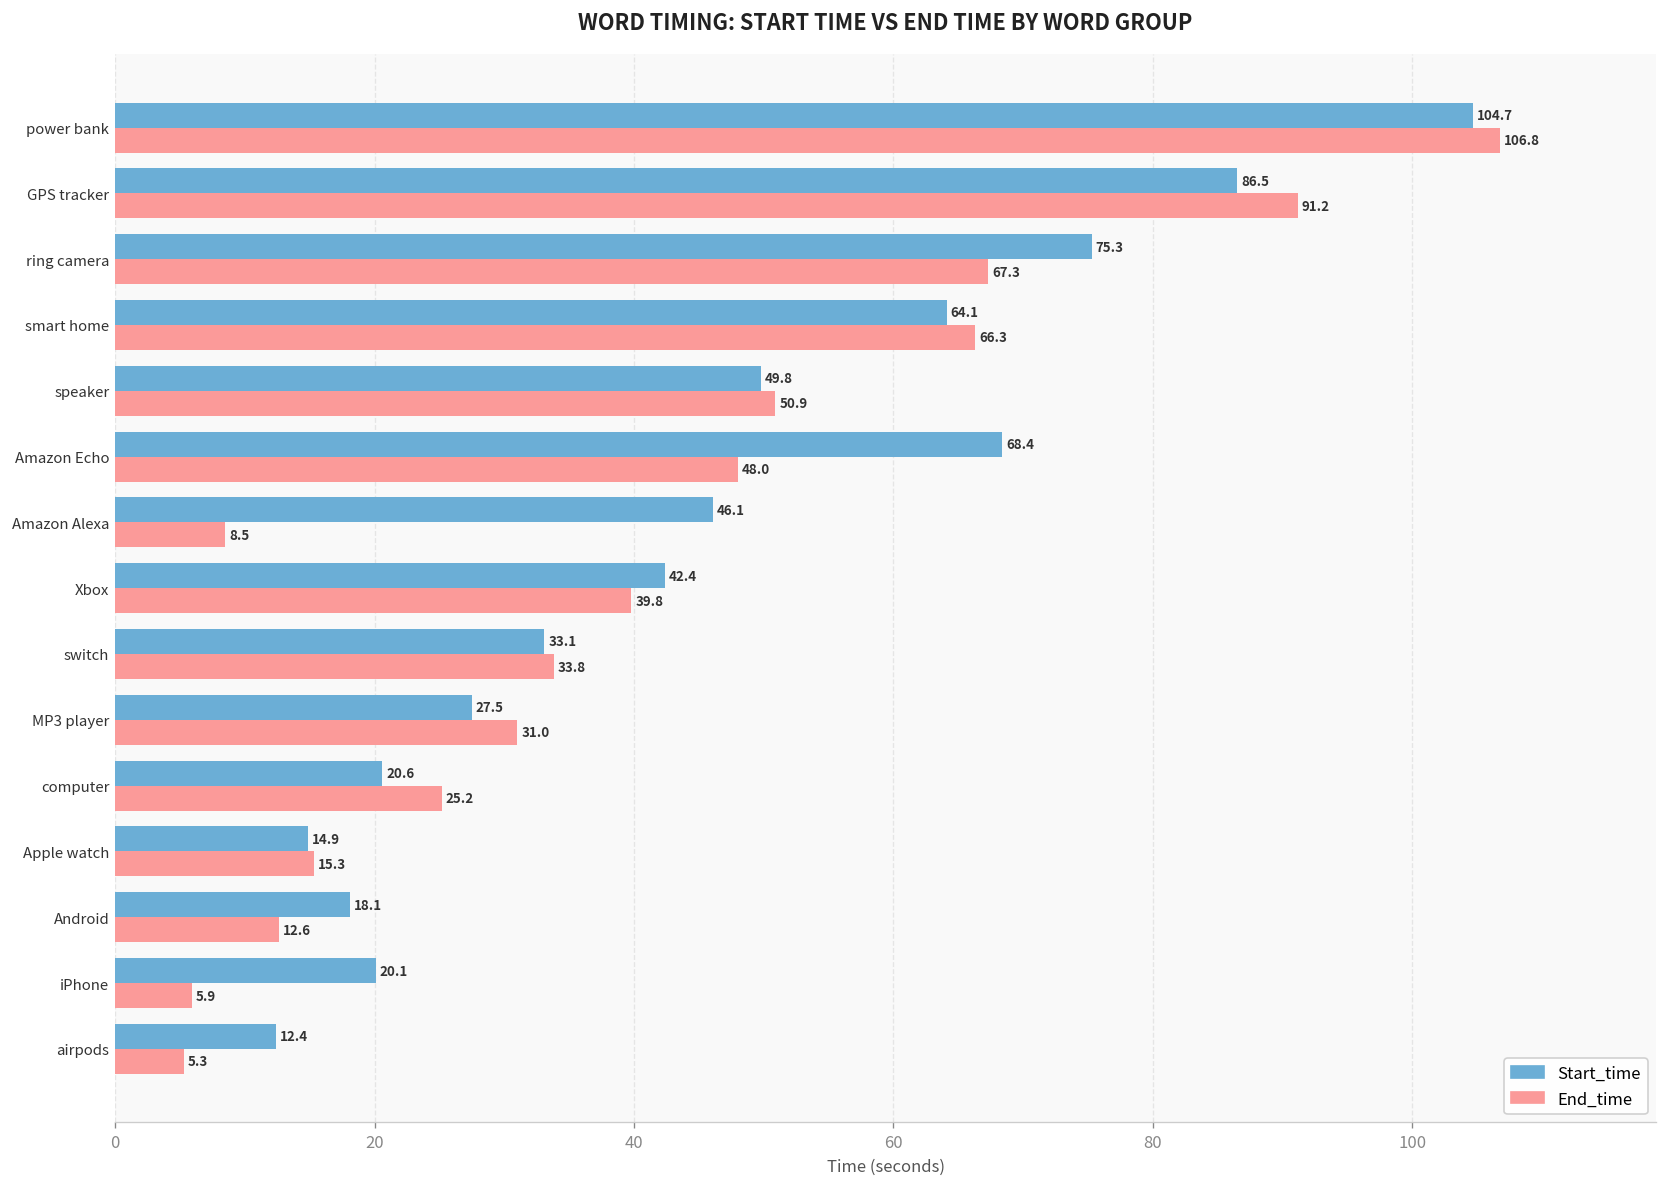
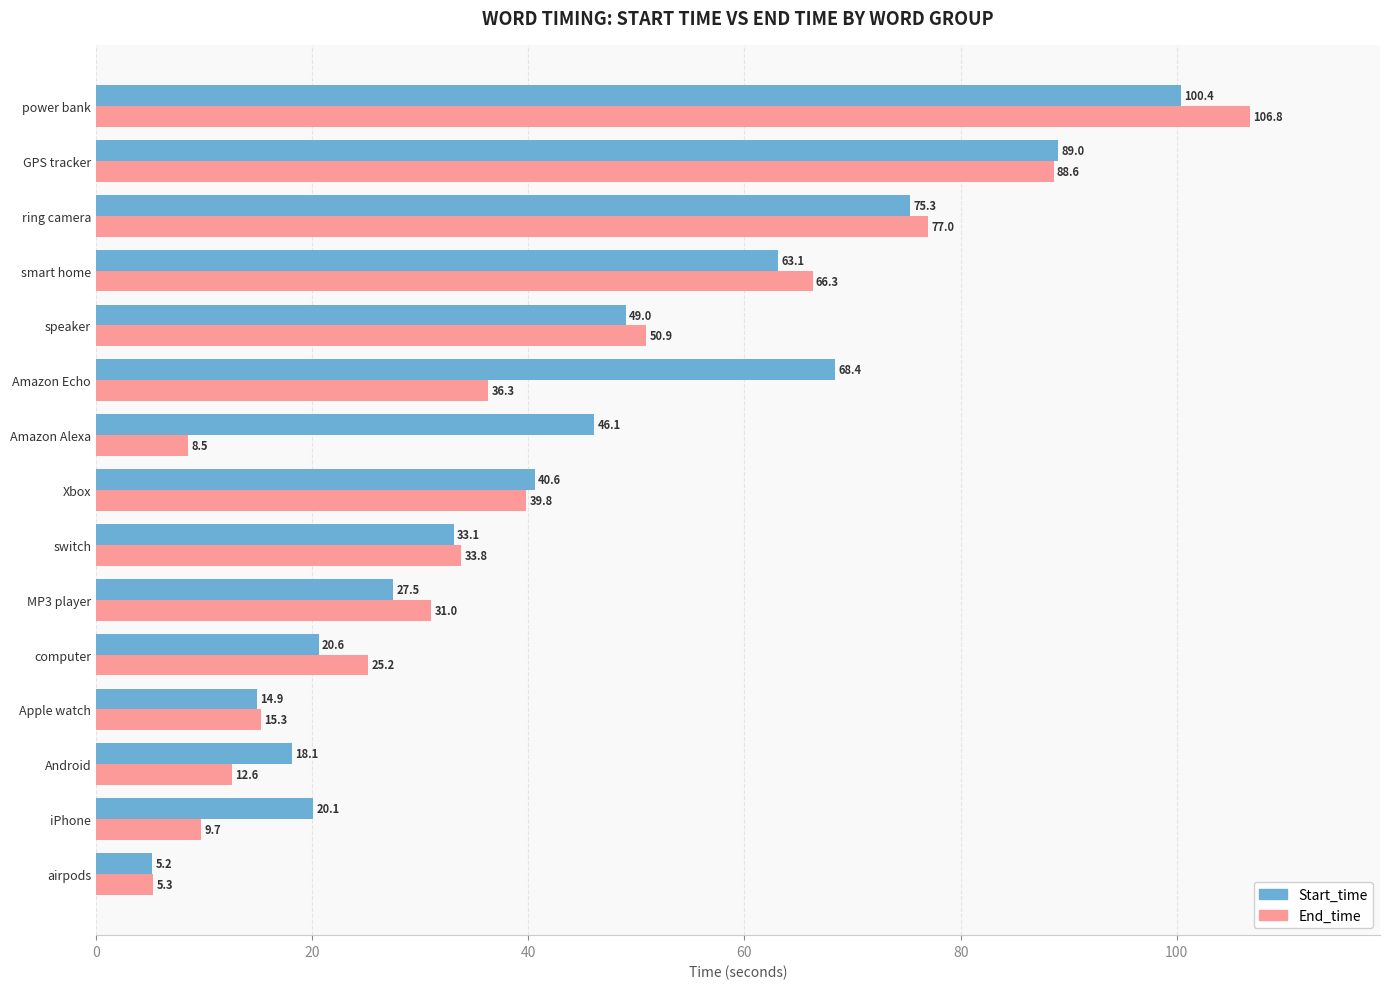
  {
    "Start_time": {
-     "power bank": 104.7,
-     "GPS tracker": 86.5,
+     "power bank": 100.4,
+     "GPS tracker": 89.0,
      "ring camera": 75.3,
-     "smart home": 64.1,
-     "speaker": 49.8,
+     "smart home": 63.1,
+     "speaker": 49.0,
      "Amazon Echo": 68.4,
      "Amazon Alexa": 46.1,
-     "Xbox": 42.4,
+     "Xbox": 40.6,
      "switch": 33.1,
      "MP3 player": 27.5,
      "computer": 20.6,
      "Apple watch": 14.9,
      "Android": 18.1,
      "iPhone": 20.1,
-     "airpods": 12.4
+     "airpods": 5.2
    },
    "End_time": {
      "power bank": 106.8,
-     "GPS tracker": 91.2,
-     "ring camera": 67.3,
+     "GPS tracker": 88.6,
+     "ring camera": 77.0,
      "smart home": 66.3,
      "speaker": 50.9,
-     "Amazon Echo": 48.0,
+     "Amazon Echo": 36.3,
      "Amazon Alexa": 8.5,
      "Xbox": 39.8,
      "switch": 33.8,
      "MP3 player": 31.0,
      "computer": 25.2,
      "Apple watch": 15.3,
      "Android": 12.6,
-     "iPhone": 5.9,
+     "iPhone": 9.7,
      "airpods": 5.3
    }
  }
